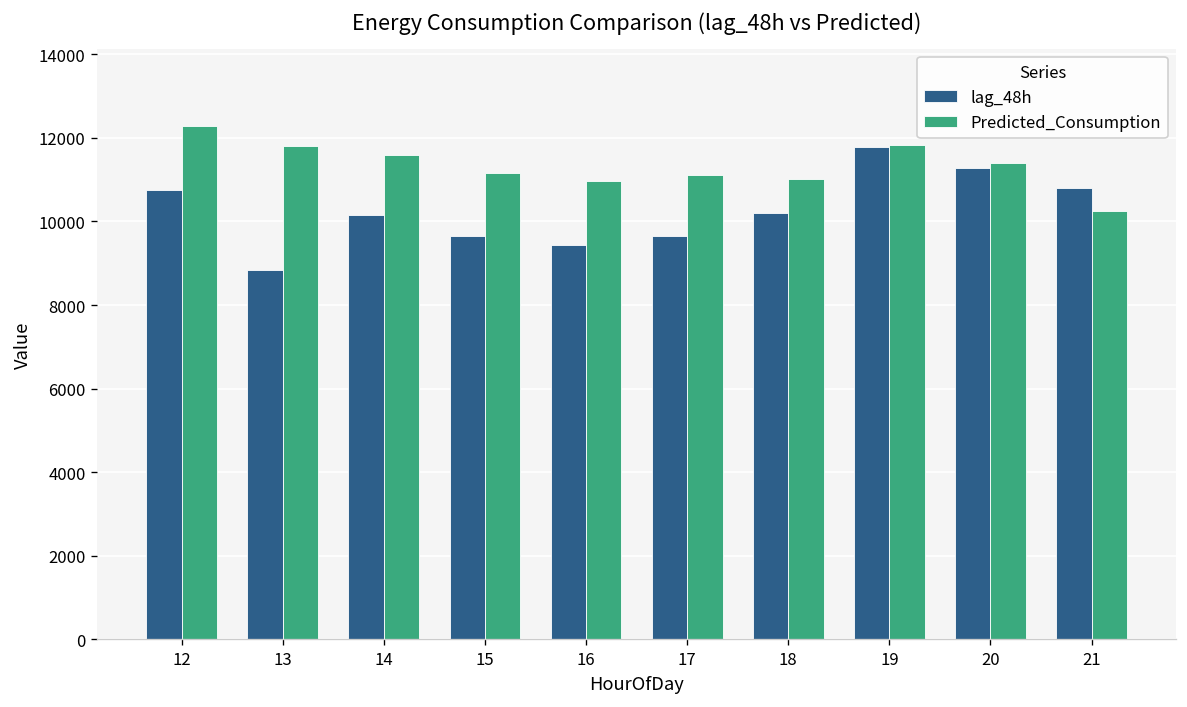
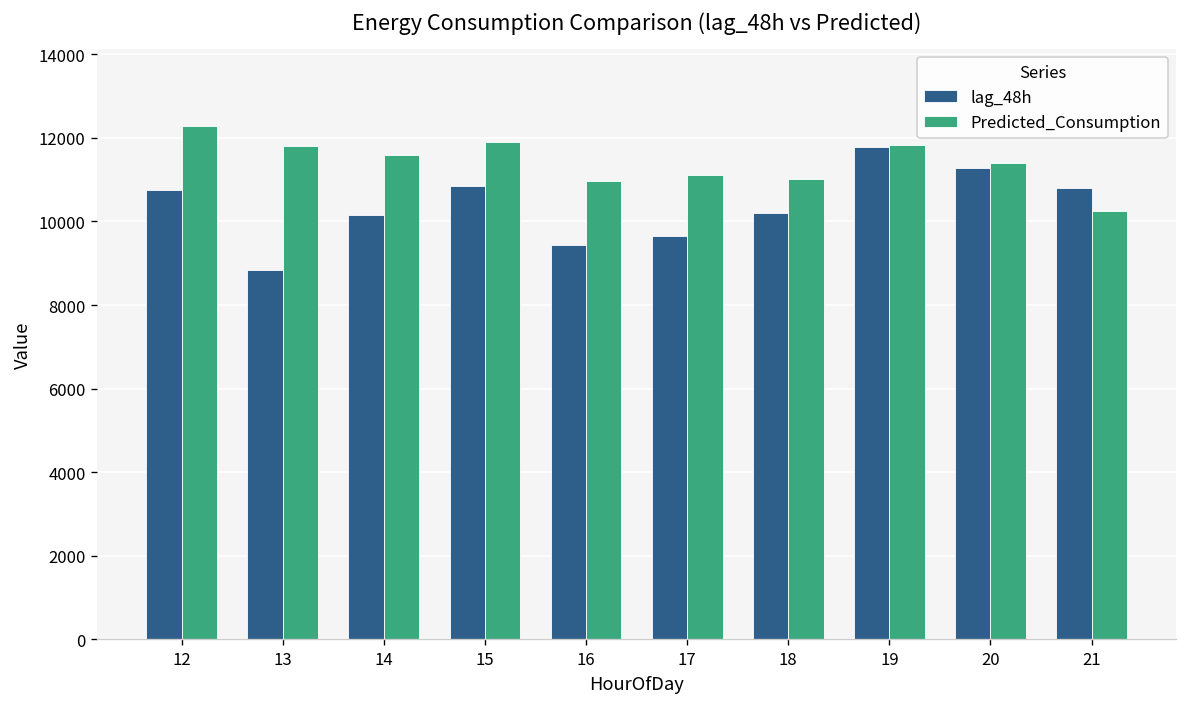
  {
    "lag_48h": {
      "12": 10800,
      "13": 8800,
      "14": 10100,
-     "15": 9600,
+     "15": 10900,
      "16": 9400,
      "17": 9600,
      "18": 10200,
      "19": 11800,
      "20": 11300,
      "21": 10800
    },
    "Predicted_Consumption": {
      "12": 12300,
      "13": 11800,
      "14": 11600,
-     "15": 11200,
+     "15": 11900,
      "16": 11000,
      "17": 11100,
      "18": 11000,
      "19": 11800,
      "20": 11400,
      "21": 10300
    }
  }
